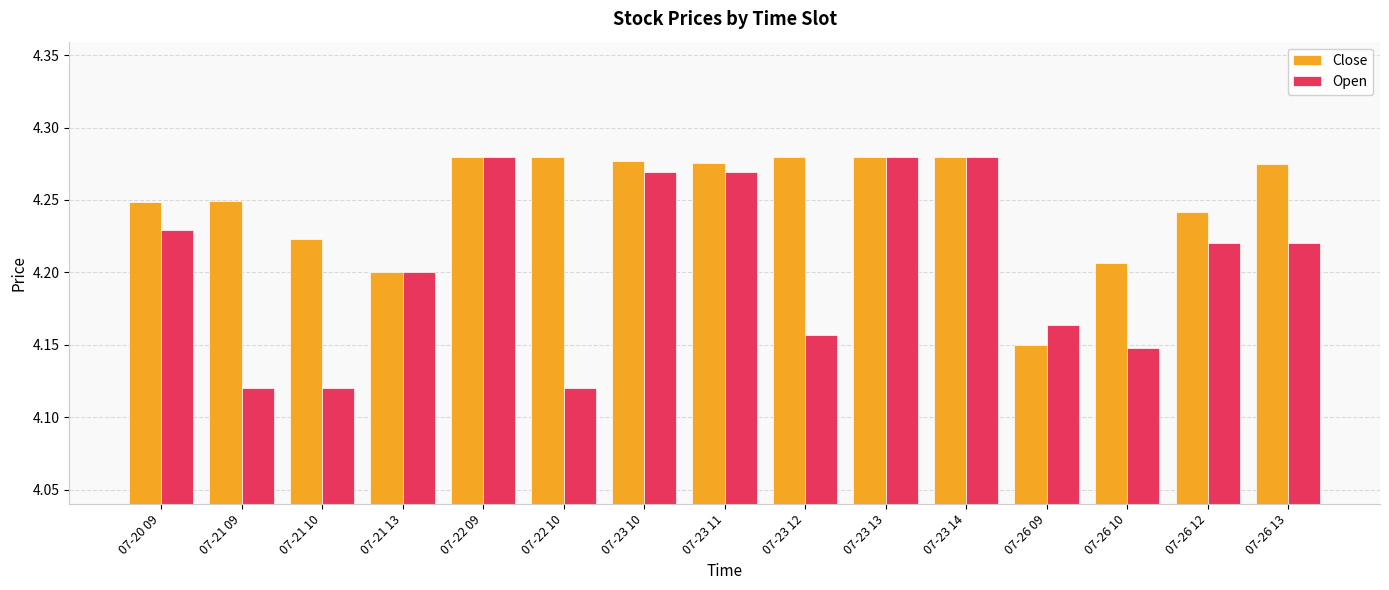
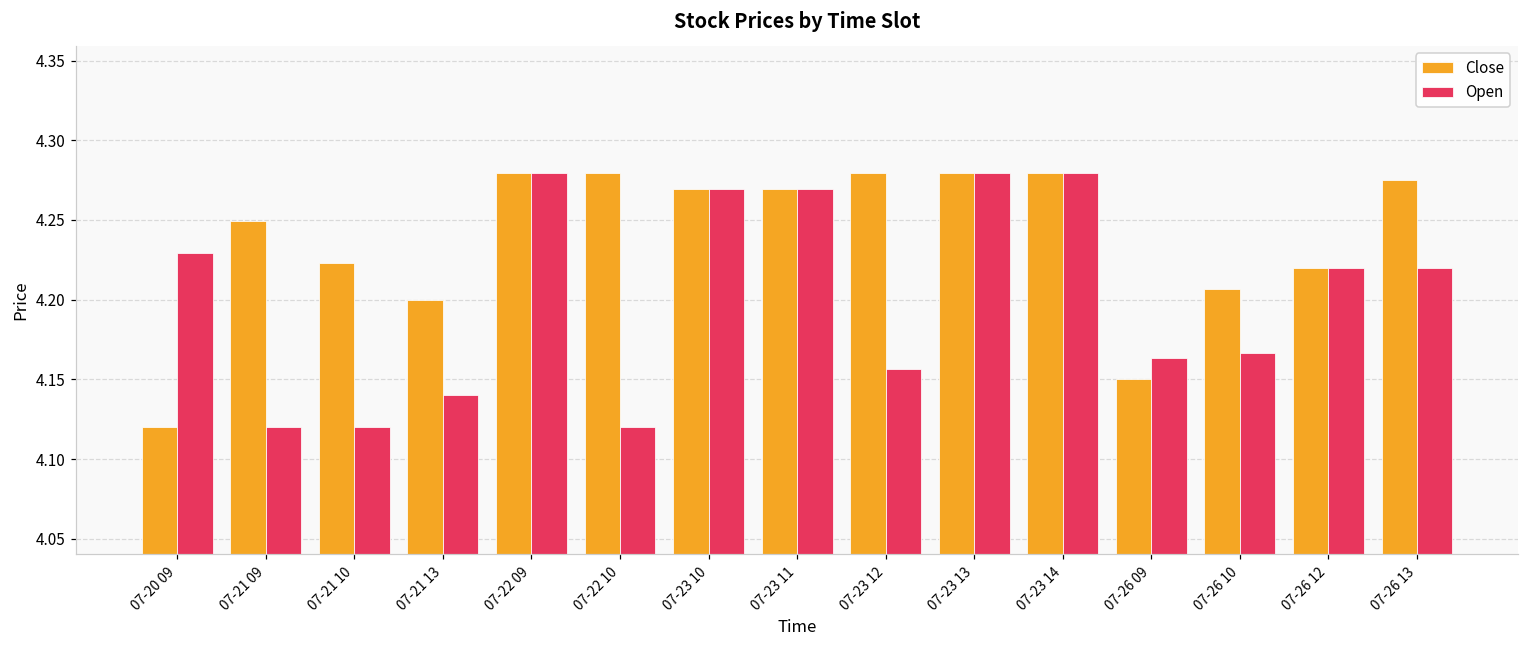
  {
    "Close": {
-     "07-20 09": 4.249,
+     "07-20 09": 4.120,
      "07-21 09": 4.249,
      "07-21 10": 4.223,
      "07-21 13": 4.200,
      "07-22 09": 4.280,
      "07-22 10": 4.280,
-     "07-23 10": 4.277,
-     "07-23 11": 4.276,
+     "07-23 10": 4.269,
+     "07-23 11": 4.269,
      "07-23 12": 4.280,
      "07-23 13": 4.280,
      "07-23 14": 4.280,
      "07-26 09": 4.150,
      "07-26 10": 4.207,
-     "07-26 12": 4.242,
+     "07-26 12": 4.220,
      "07-26 13": 4.275
    },
    "Open": {
      "07-20 09": 4.229,
      "07-21 09": 4.120,
      "07-21 10": 4.120,
-     "07-21 13": 4.200,
+     "07-21 13": 4.140,
      "07-22 09": 4.280,
      "07-22 10": 4.120,
      "07-23 10": 4.269,
      "07-23 11": 4.269,
      "07-23 12": 4.157,
      "07-23 13": 4.280,
      "07-23 14": 4.280,
      "07-26 09": 4.164,
-     "07-26 10": 4.148,
+     "07-26 10": 4.167,
      "07-26 12": 4.220,
      "07-26 13": 4.220
    }
  }
